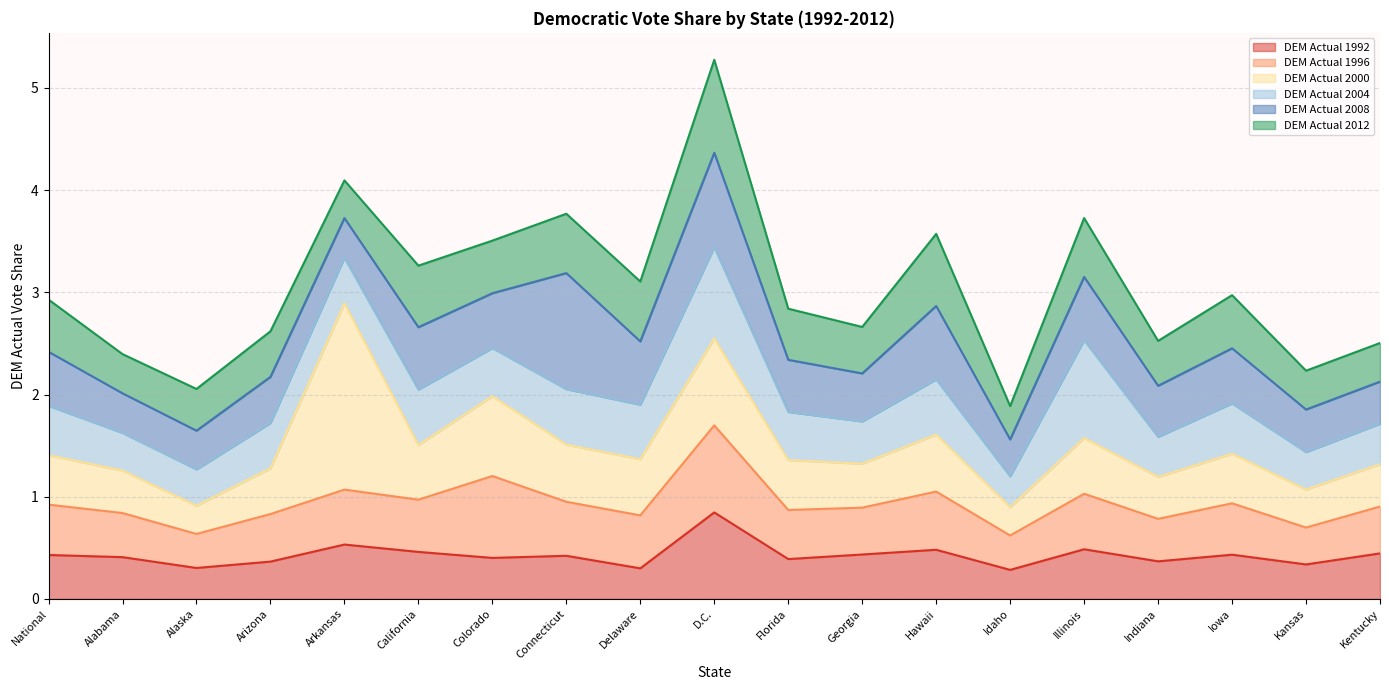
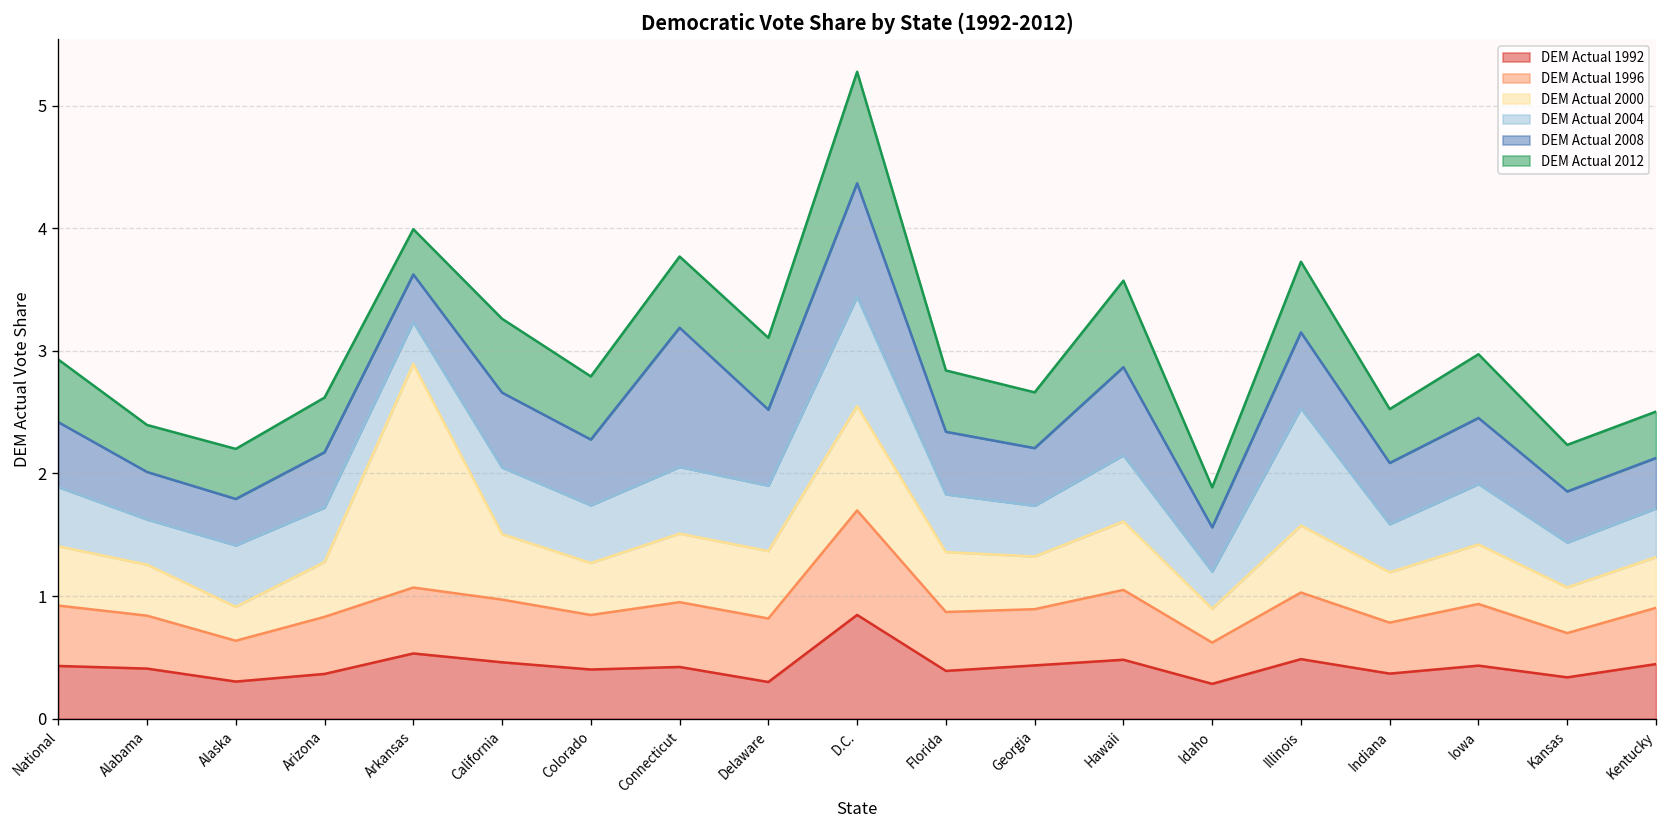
  {
    "DEM Actual 1992": {
      "National": 0.43,
      "Alabama": 0.41,
      "Alaska": 0.30,
      "Arizona": 0.37,
      "Arkansas": 0.53,
      "California": 0.46,
      "Colorado": 0.40,
      "Connecticut": 0.42,
      "Delaware": 0.30,
      "D.C.": 0.85,
      "Florida": 0.39,
      "Georgia": 0.43,
      "Hawaii": 0.48,
      "Idaho": 0.28,
      "Illinois": 0.49,
      "Indiana": 0.37,
      "Iowa": 0.43,
      "Kansas": 0.34,
      "Kentucky": 0.45
    },
    "DEM Actual 1996": {
      "National": 0.49,
      "Alabama": 0.43,
      "Alaska": 0.33,
      "Arizona": 0.47,
      "Arkansas": 0.54,
      "California": 0.51,
-     "Colorado": 0.80,
+     "Colorado": 0.44,
      "Connecticut": 0.53,
      "Delaware": 0.52,
      "D.C.": 0.85,
      "Florida": 0.48,
      "Georgia": 0.46,
      "Hawaii": 0.57,
      "Idaho": 0.34,
      "Illinois": 0.54,
      "Indiana": 0.42,
      "Iowa": 0.50,
      "Kansas": 0.36,
      "Kentucky": 0.46
    },
    "DEM Actual 2000": {
      "National": 0.48,
      "Alabama": 0.42,
      "Alaska": 0.28,
      "Arizona": 0.45,
      "Arkansas": 1.82,
      "California": 0.53,
-     "Colorado": 0.78,
+     "Colorado": 0.42,
      "Connecticut": 0.56,
      "Delaware": 0.55,
      "D.C.": 0.85,
      "Florida": 0.49,
      "Georgia": 0.43,
      "Hawaii": 0.56,
      "Idaho": 0.28,
      "Illinois": 0.55,
      "Indiana": 0.41,
      "Iowa": 0.49,
      "Kansas": 0.37,
      "Kentucky": 0.41
    },
    "DEM Actual 2004": {
      "National": 0.48,
      "Alabama": 0.37,
-     "Alaska": 0.36,
+     "Alaska": 0.50,
      "Arizona": 0.44,
-     "Arkansas": 0.45,
+     "Arkansas": 0.34,
      "California": 0.54,
      "Colorado": 0.47,
      "Connecticut": 0.54,
      "Delaware": 0.53,
      "D.C.": 0.89,
      "Florida": 0.47,
      "Georgia": 0.41,
      "Hawaii": 0.54,
      "Idaho": 0.30,
      "Illinois": 0.96,
      "Indiana": 0.39,
      "Iowa": 0.49,
      "Kansas": 0.37,
      "Kentucky": 0.40
    },
    "DEM Actual 2008": {
      "National": 0.53,
      "Alabama": 0.39,
      "Alaska": 0.38,
      "Arizona": 0.45,
      "Arkansas": 0.39,
      "California": 0.61,
      "Colorado": 0.54,
      "Connecticut": 1.14,
      "Delaware": 0.62,
      "D.C.": 0.92,
      "Florida": 0.51,
      "Georgia": 0.47,
      "Hawaii": 0.72,
      "Idaho": 0.36,
      "Illinois": 0.62,
      "Indiana": 0.50,
      "Iowa": 0.54,
      "Kansas": 0.42,
      "Kentucky": 0.41
    },
    "DEM Actual 2012": {
      "National": 0.51,
      "Alabama": 0.38,
      "Alaska": 0.41,
      "Arizona": 0.45,
      "Arkansas": 0.37,
      "California": 0.60,
      "Colorado": 0.51,
      "Connecticut": 0.58,
      "Delaware": 0.59,
      "D.C.": 0.91,
      "Florida": 0.50,
      "Georgia": 0.45,
      "Hawaii": 0.71,
      "Idaho": 0.33,
      "Illinois": 0.58,
      "Indiana": 0.44,
      "Iowa": 0.52,
      "Kansas": 0.38,
      "Kentucky": 0.38
    }
  }
